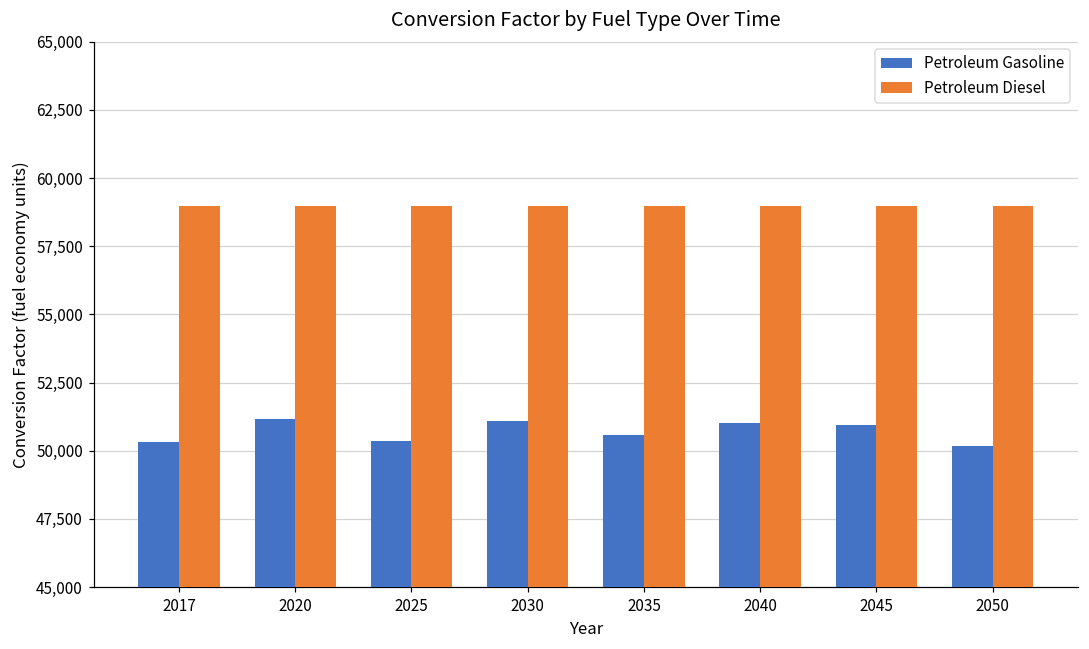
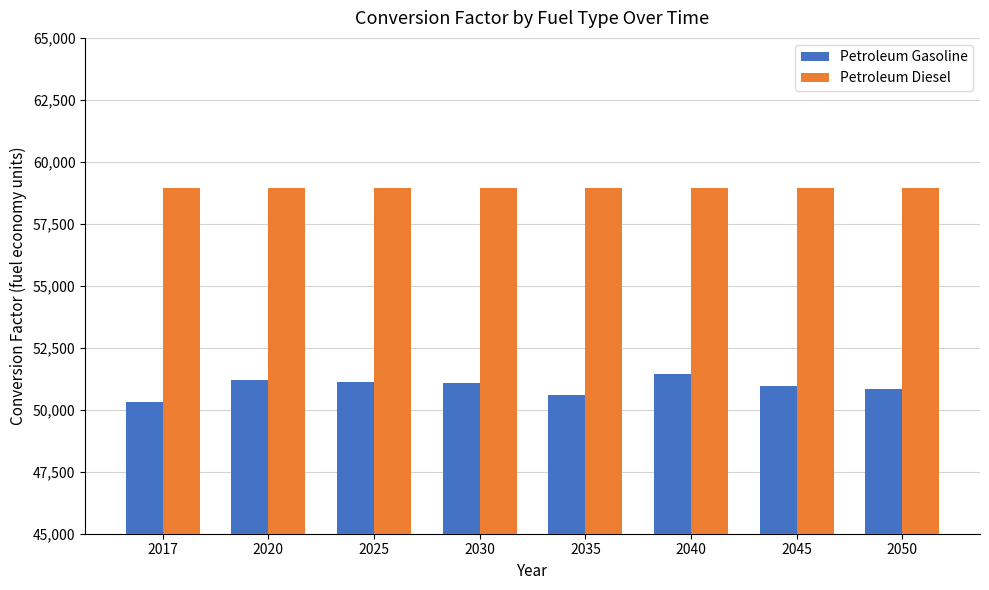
  {
    "Petroleum Gasoline": {
      "2017": "50,300",
      "2020": "51,200",
-     "2025": "50,400",
+     "2025": "51,100",
      "2030": "51,100",
      "2035": "50,600",
-     "2040": "51,000",
+     "2040": "51,400",
      "2045": "50,900",
-     "2050": "50,200"
+     "2050": "50,800"
    },
    "Petroleum Diesel": {
      "2017": "59,000",
      "2020": "59,000",
      "2025": "59,000",
      "2030": "59,000",
      "2035": "59,000",
      "2040": "59,000",
      "2045": "59,000",
      "2050": "59,000"
    }
  }
